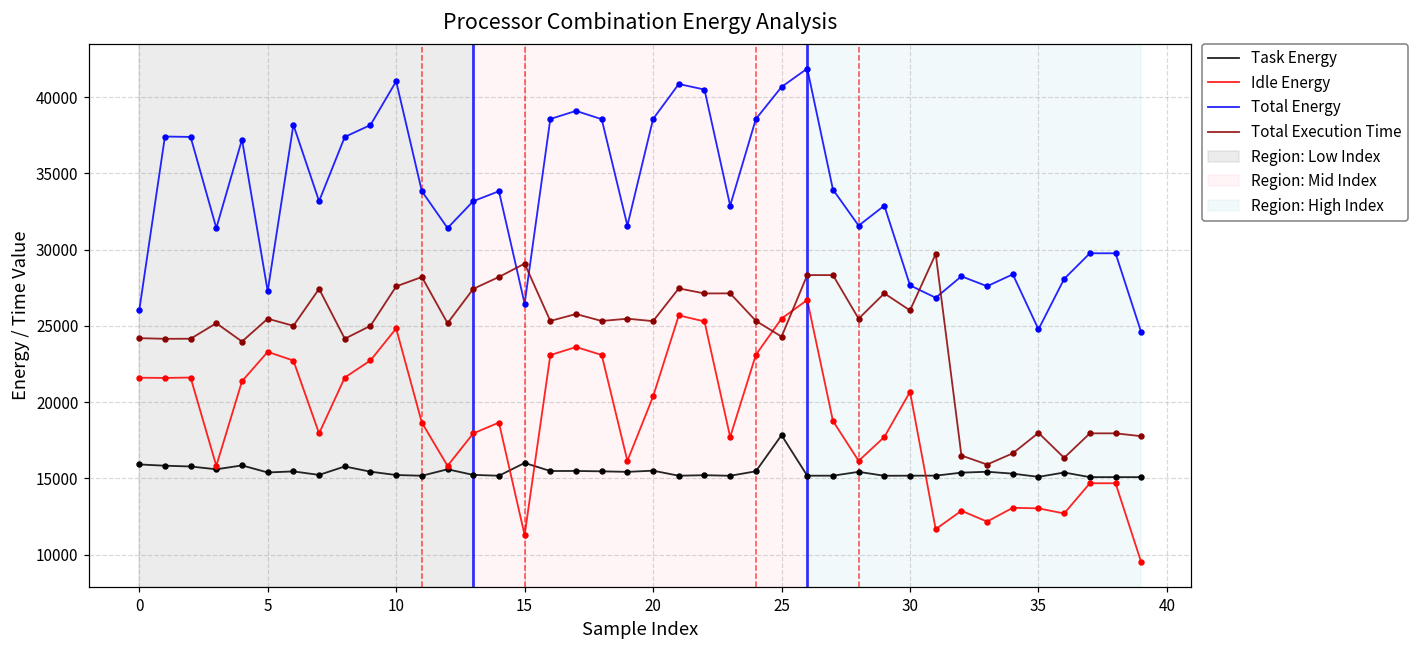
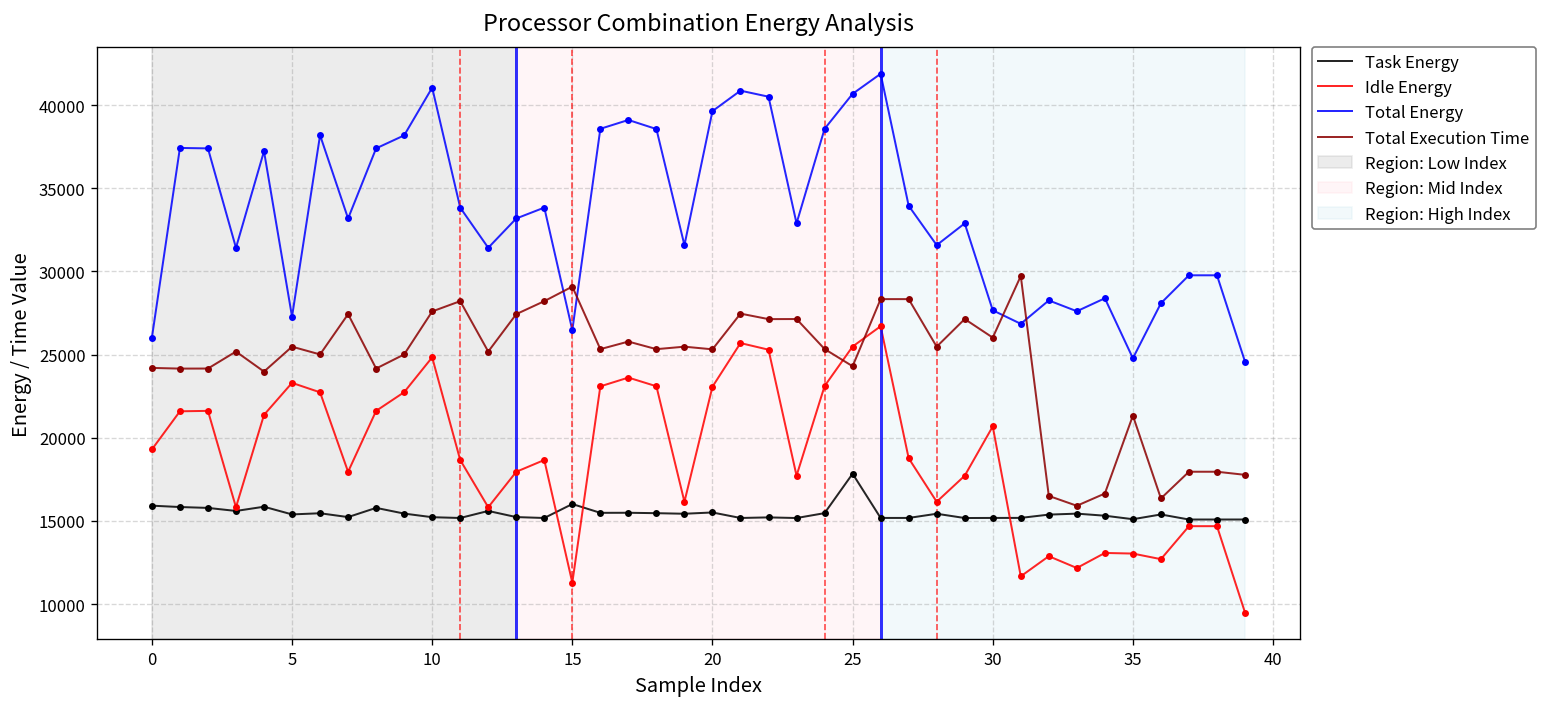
  {
    "Task Energy": {
      "0": 15900,
      "5": 15400,
      "10": 15200,
      "15": 16000,
      "20": 15500,
      "25": 17800,
      "30": 15200,
      "35": 15100
    },
    "Idle Energy": {
-     "0": 21600,
+     "0": 19300,
      "5": 23300,
      "10": 24800,
      "15": 11300,
-     "20": 20400,
+     "20": 23100,
      "25": 25500,
      "30": 20700,
      "35": 13000
    },
    "Total Energy": {
      "0": 26000,
      "5": 27300,
      "10": 41000,
      "15": 26500,
-     "20": 38600,
+     "20": 39600,
      "25": 40700,
      "30": 27700,
      "35": 24800
    },
    "Total Execution Time": {
      "0": 24200,
      "5": 25500,
      "10": 27600,
      "15": 29100,
      "20": 25300,
      "25": 24300,
      "30": 26000,
-     "35": 18000
+     "35": 21300
    }
  }
